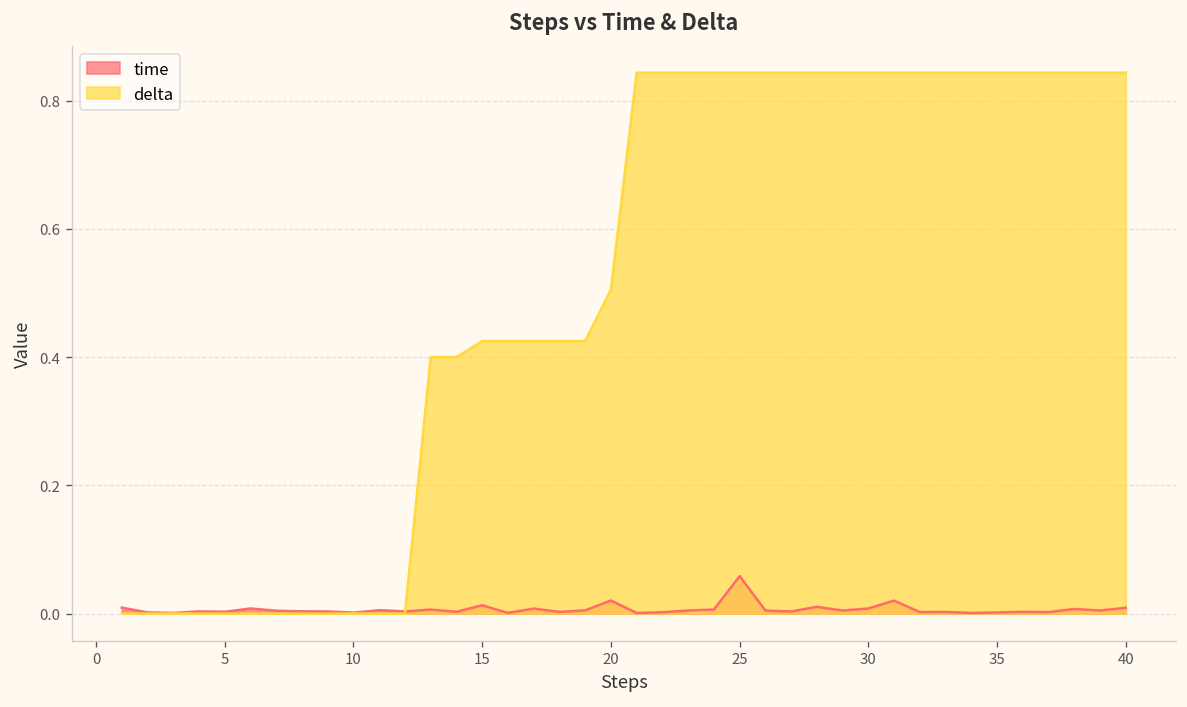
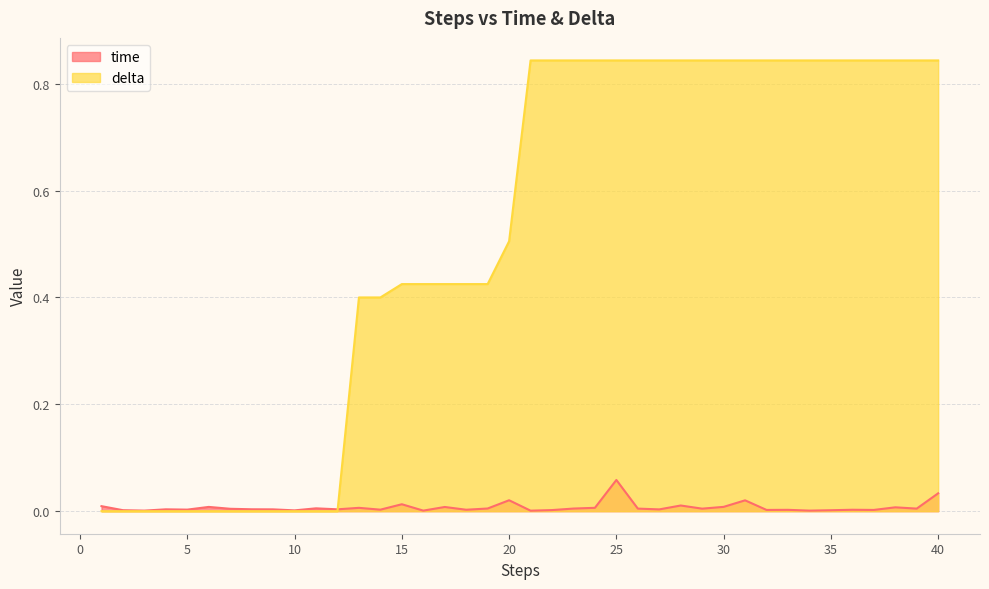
  {
    "time": {
      "15": 0.01,
      "20": 0.02,
      "25": 0.06,
      "30": 0.01,
      "35": 0.00,
-     "40": 0.01
+     "40": 0.03
    },
    "delta": {
      "15": 0.43,
      "20": 0.51,
      "25": 0.84,
      "30": 0.84,
      "35": 0.84,
      "40": 0.84
    }
  }
